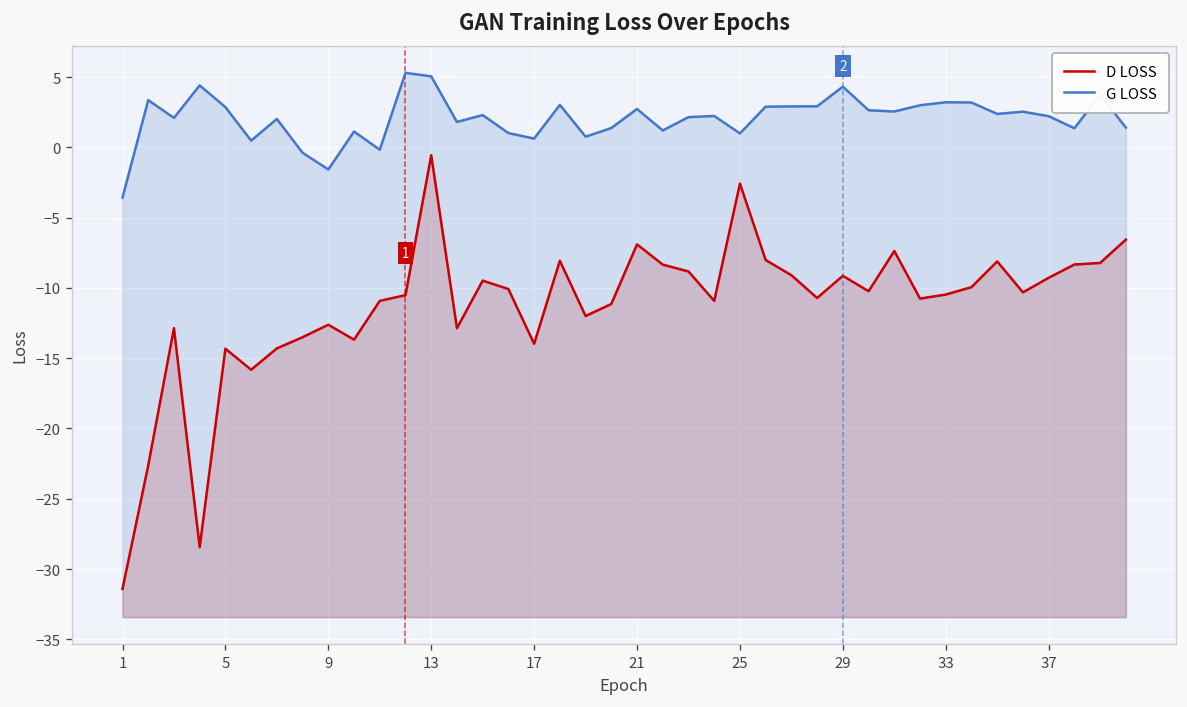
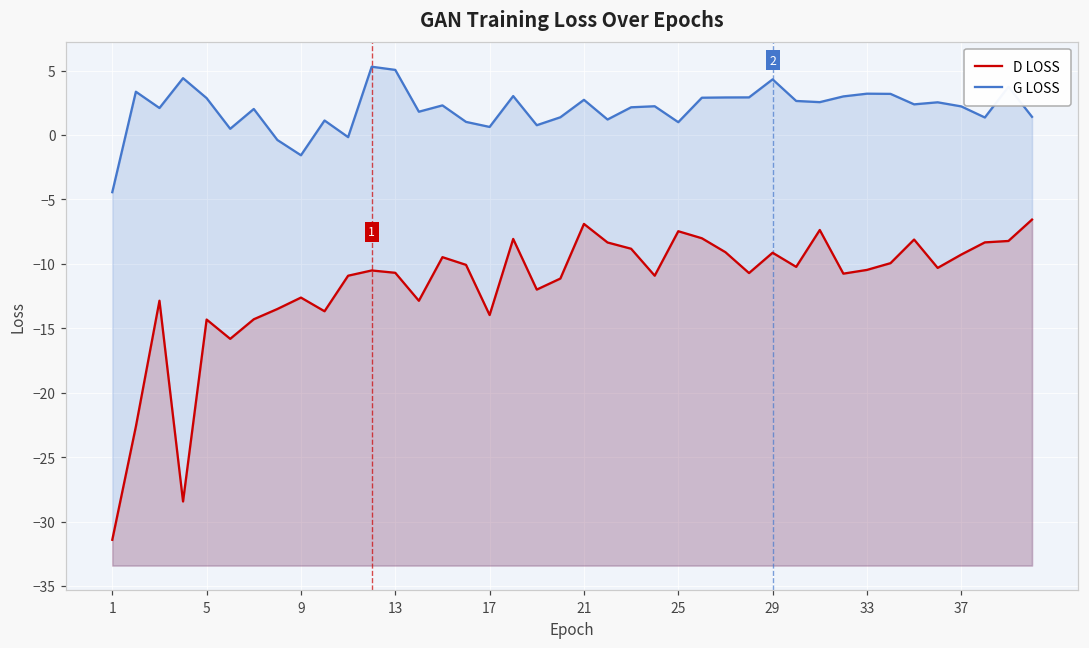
  {
    "D LOSS": {
      "1": -31.4,
      "5": -14.3,
      "9": -12.6,
-     "13": -0.6,
+     "13": -10.7,
      "17": -14.0,
      "21": -6.9,
-     "25": -2.6,
+     "25": -7.5,
      "29": -9.1,
      "33": -10.5,
      "37": -9.3
    },
    "G LOSS": {
-     "1": -3.6,
+     "1": -4.4,
      "5": 2.9,
      "9": -1.6,
      "13": 5.0,
      "17": 0.6,
      "21": 2.7,
      "25": 1.0,
      "33": 3.2,
      "37": 2.2
    }
  }
